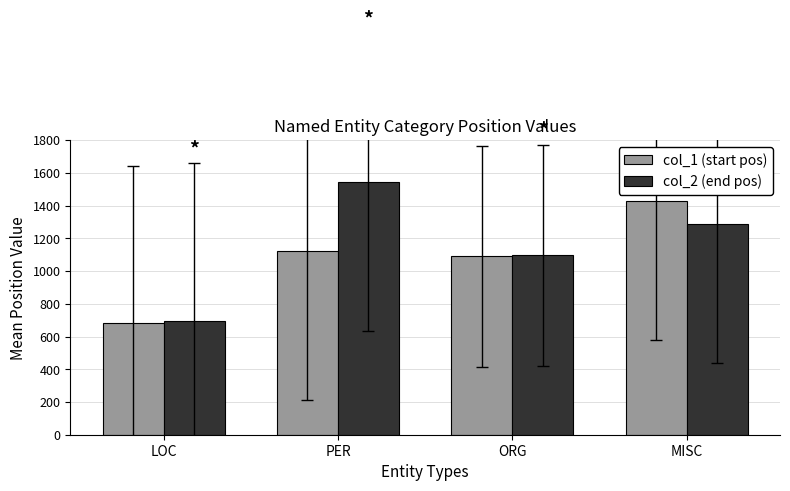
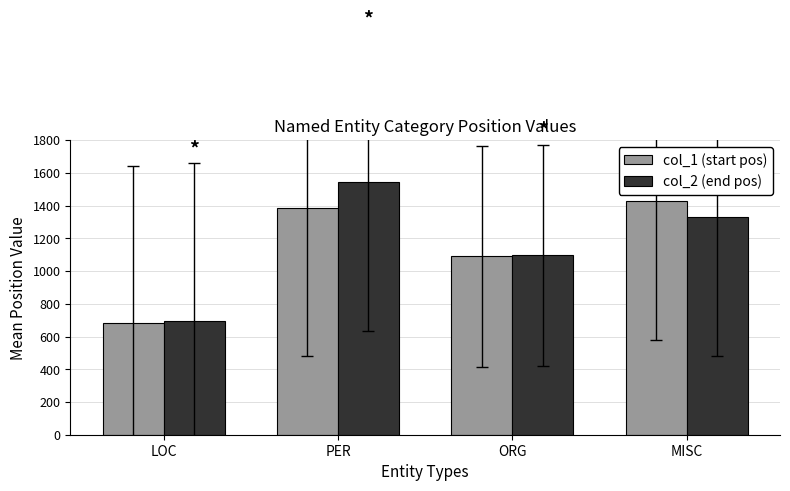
  {
    "col_1 (start pos)": {
      "LOC": 680,
-     "PER": 1120,
+     "PER": 1390,
      "ORG": 1090,
      "MISC": 1430
    },
    "col_2 (end pos)": {
      "LOC": 690,
      "PER": 1540,
      "ORG": 1100,
-     "MISC": 1280
+     "MISC": 1330
    }
  }
